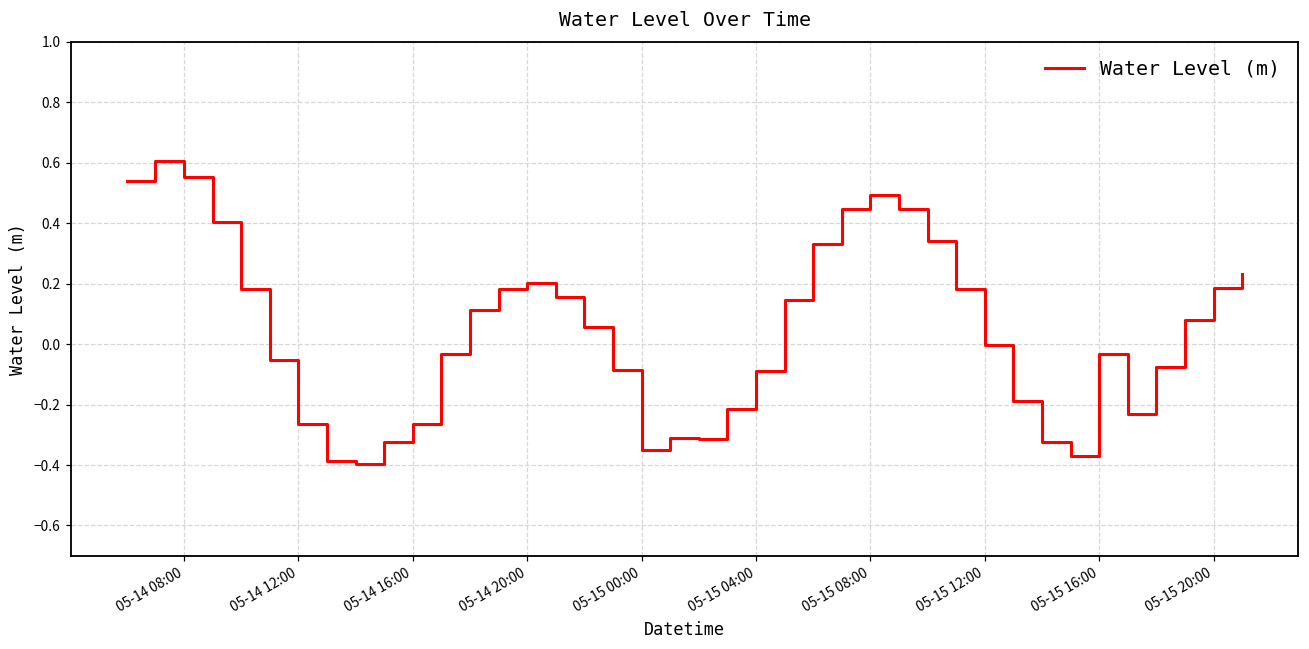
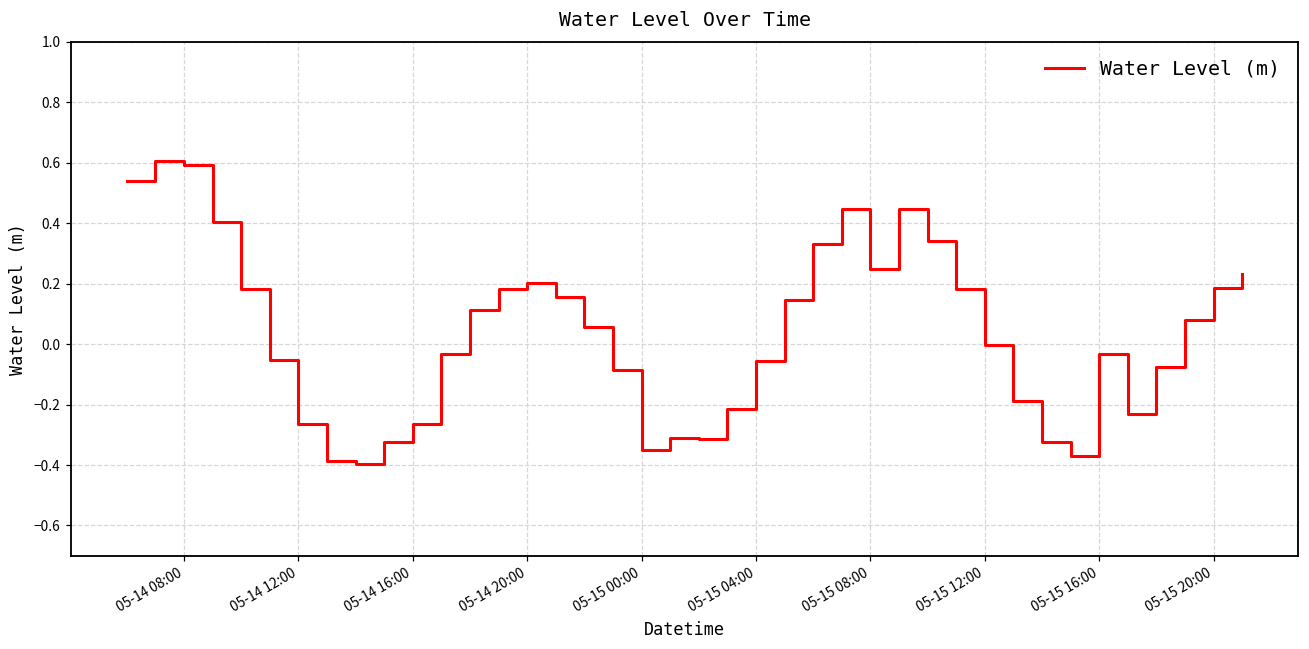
  {
-   "05-14 08:00": 0.55,
+   "05-14 08:00": 0.59,
    "05-14 12:00": -0.27,
    "05-14 16:00": -0.26,
    "05-14 20:00": 0.20,
    "05-15 00:00": -0.35,
-   "05-15 04:00": -0.09,
-   "05-15 08:00": 0.49,
+   "05-15 04:00": -0.06,
+   "05-15 08:00": 0.25,
    "05-15 12:00": 0.00,
    "05-15 16:00": -0.03,
    "05-15 20:00": 0.18
  }
